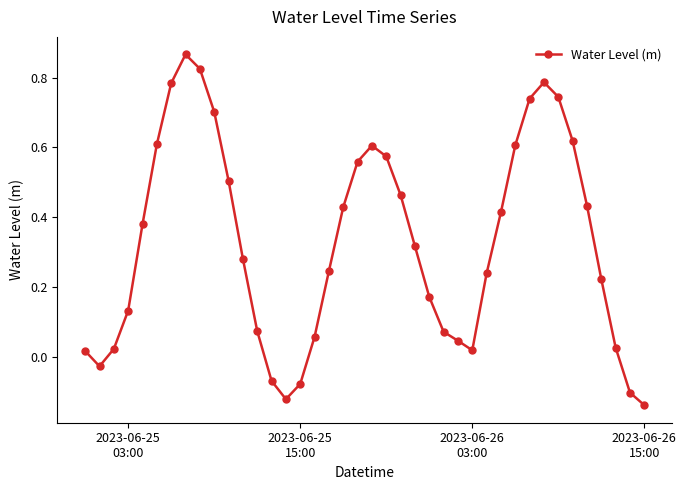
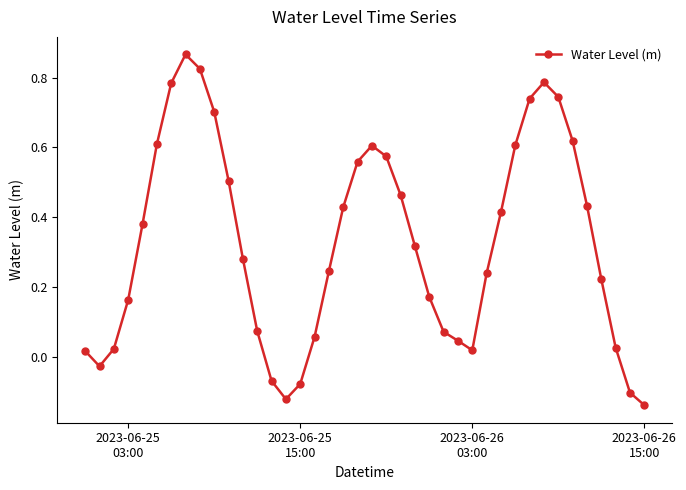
  {
-   "2023-06-25 03:00": 0.13,
+   "2023-06-25 03:00": 0.16,
    "2023-06-25 15:00": -0.08,
    "2023-06-26 03:00": 0.02,
    "2023-06-26 15:00": -0.14
  }
